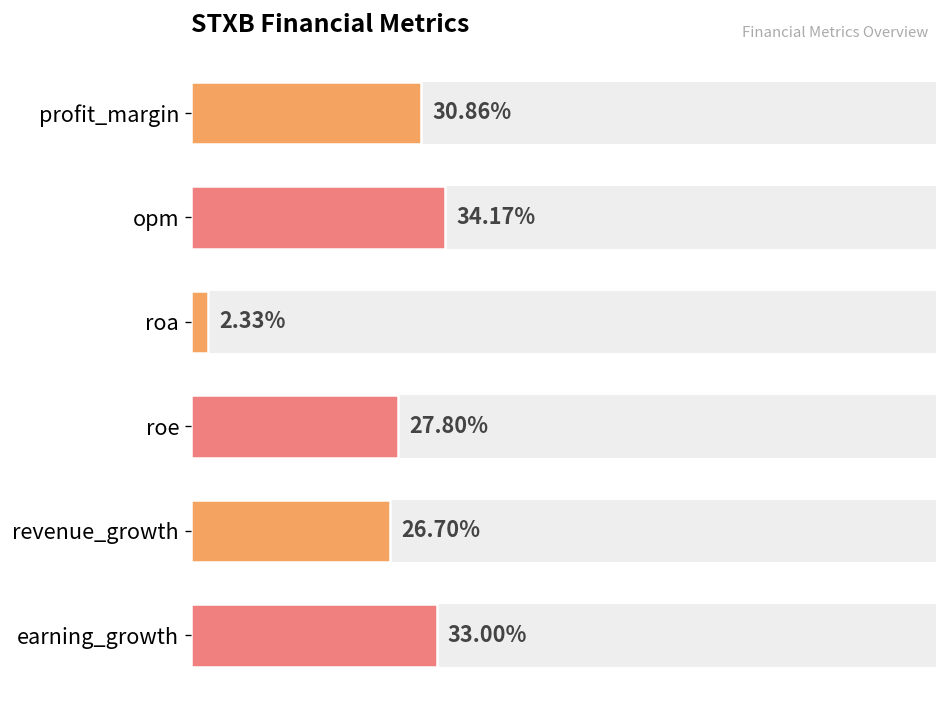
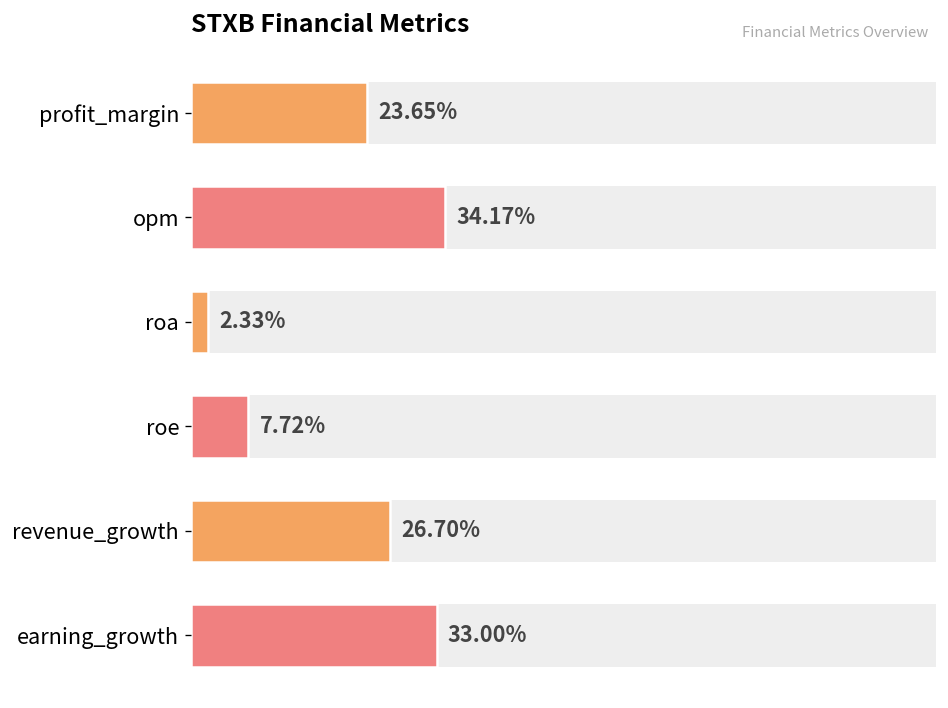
  {
-   "profit_margin": "30.86%",
+   "profit_margin": "23.65%",
    "opm": "34.17%",
    "roa": "2.33%",
-   "roe": "27.80%",
+   "roe": "7.72%",
    "revenue_growth": "26.70%",
    "earning_growth": "33.00%"
  }
